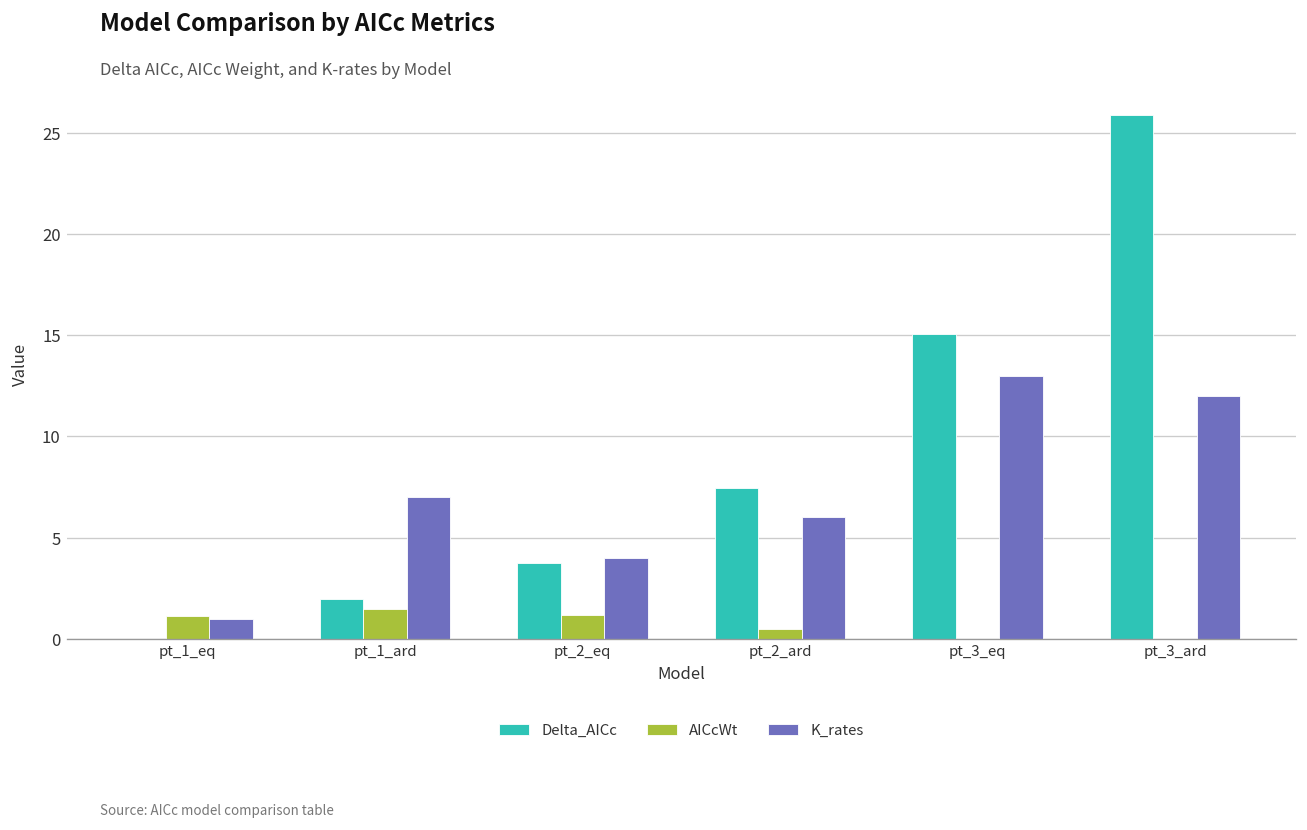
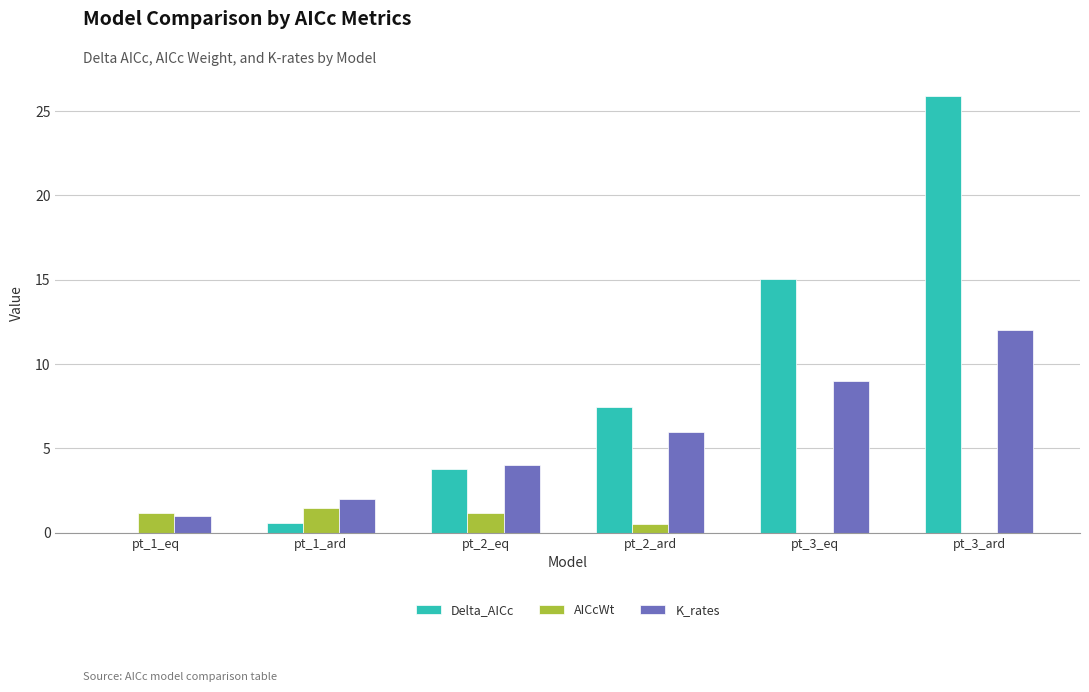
  {
    "Delta_AICc": {
      "pt_1_eq": 0.0,
-     "pt_1_ard": 2.0,
+     "pt_1_ard": 0.6,
      "pt_2_eq": 3.8,
      "pt_2_ard": 7.4,
      "pt_3_eq": 15.1,
      "pt_3_ard": 25.9
    },
    "AICcWt": {
      "pt_1_eq": 1.1,
      "pt_1_ard": 1.5,
      "pt_2_eq": 1.2,
      "pt_2_ard": 0.5
    },
    "K_rates": {
      "pt_1_eq": 1,
-     "pt_1_ard": 7,
+     "pt_1_ard": 2,
      "pt_2_eq": 4,
      "pt_2_ard": 6,
-     "pt_3_eq": 13,
+     "pt_3_eq": 9,
      "pt_3_ard": 12
    }
  }
